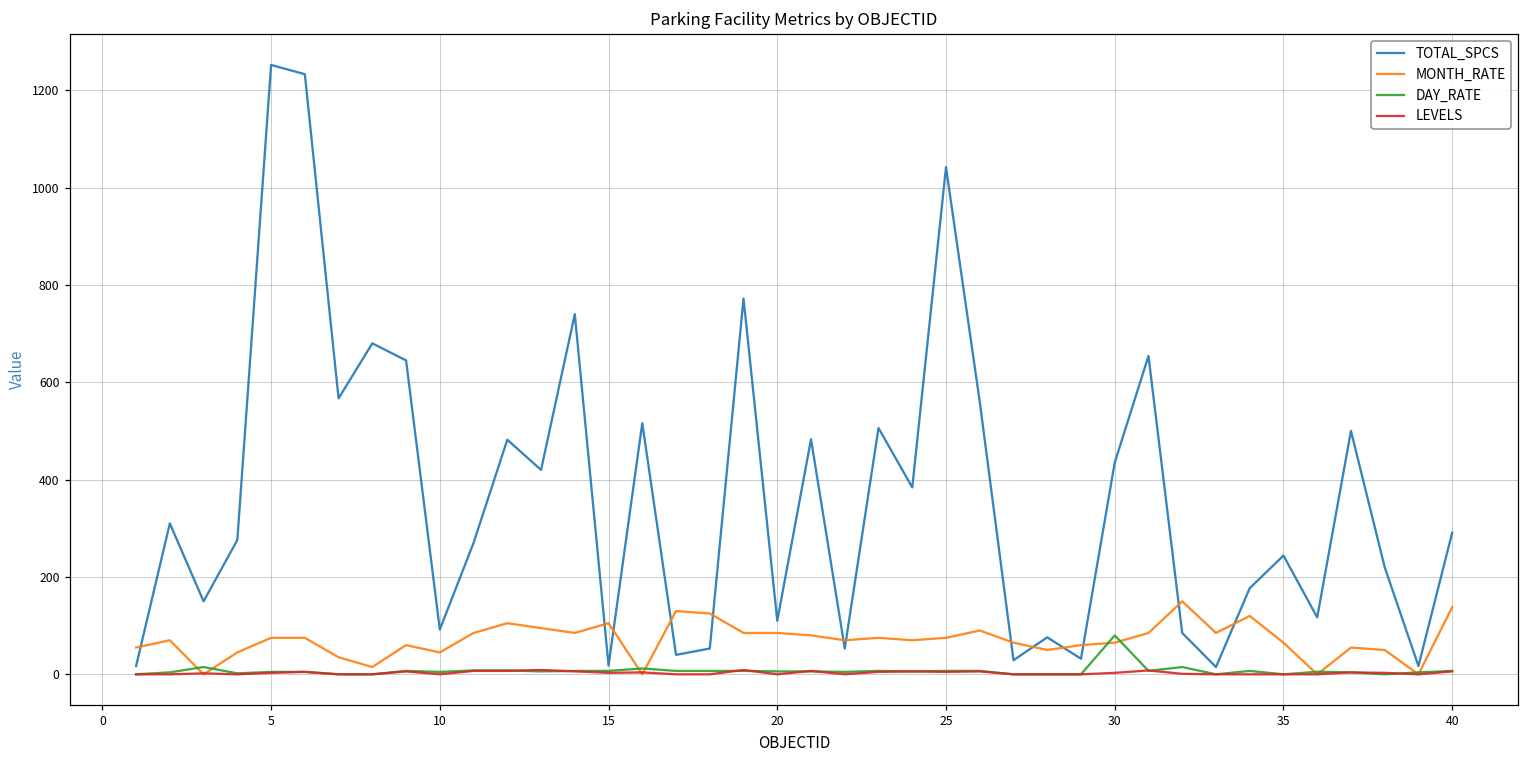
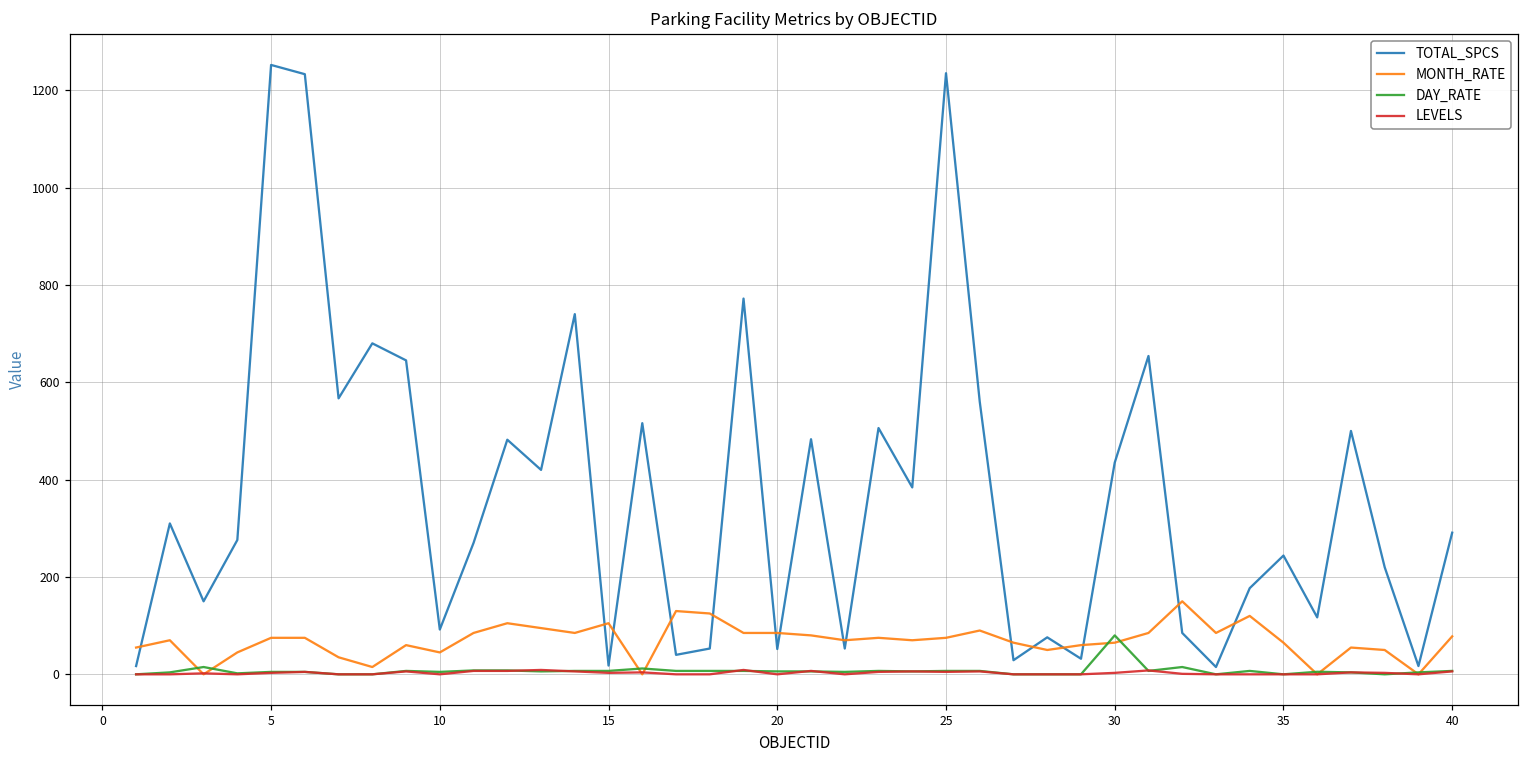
  {
    "TOTAL_SPCS": {
      "5": 1250,
      "10": 90,
      "15": 20,
-     "20": 110,
-     "25": 1040,
+     "20": 50,
+     "25": 1240,
      "30": 440,
      "35": 240,
      "40": 290
    },
    "MONTH_RATE": {
      "5": 80,
      "10": 50,
      "15": 110,
      "20": 90,
      "25": 80,
      "30": 70,
      "35": 70,
-     "40": 140
+     "40": 80
    },
    "DAY_RATE": {
      "20": 10,
      "30": 80
    },
    "LEVELS": {
      "20": 0,
      "30": 0
    }
  }
